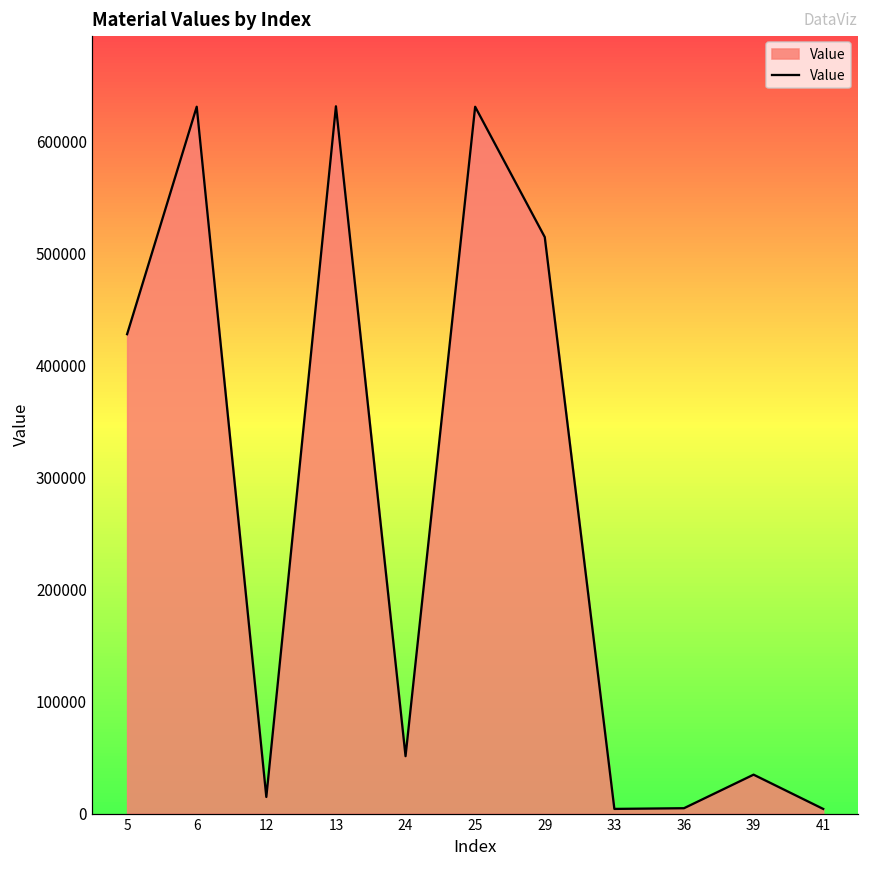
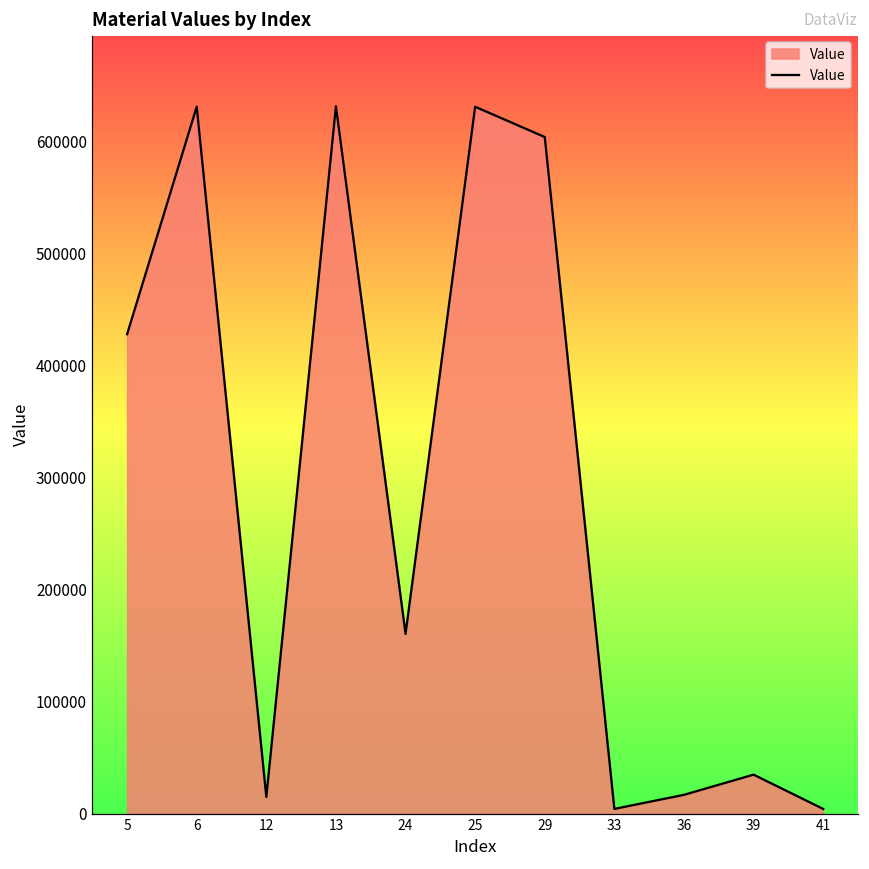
  {
    "5": 428000,
    "6": 631000,
    "12": 15000,
    "13": 632000,
-   "24": 51000,
+   "24": 160000,
    "25": 631000,
-   "29": 515000,
+   "29": 604000,
    "33": 4000,
-   "36": 5000,
+   "36": 17000,
    "39": 35000,
    "41": 4000
  }
